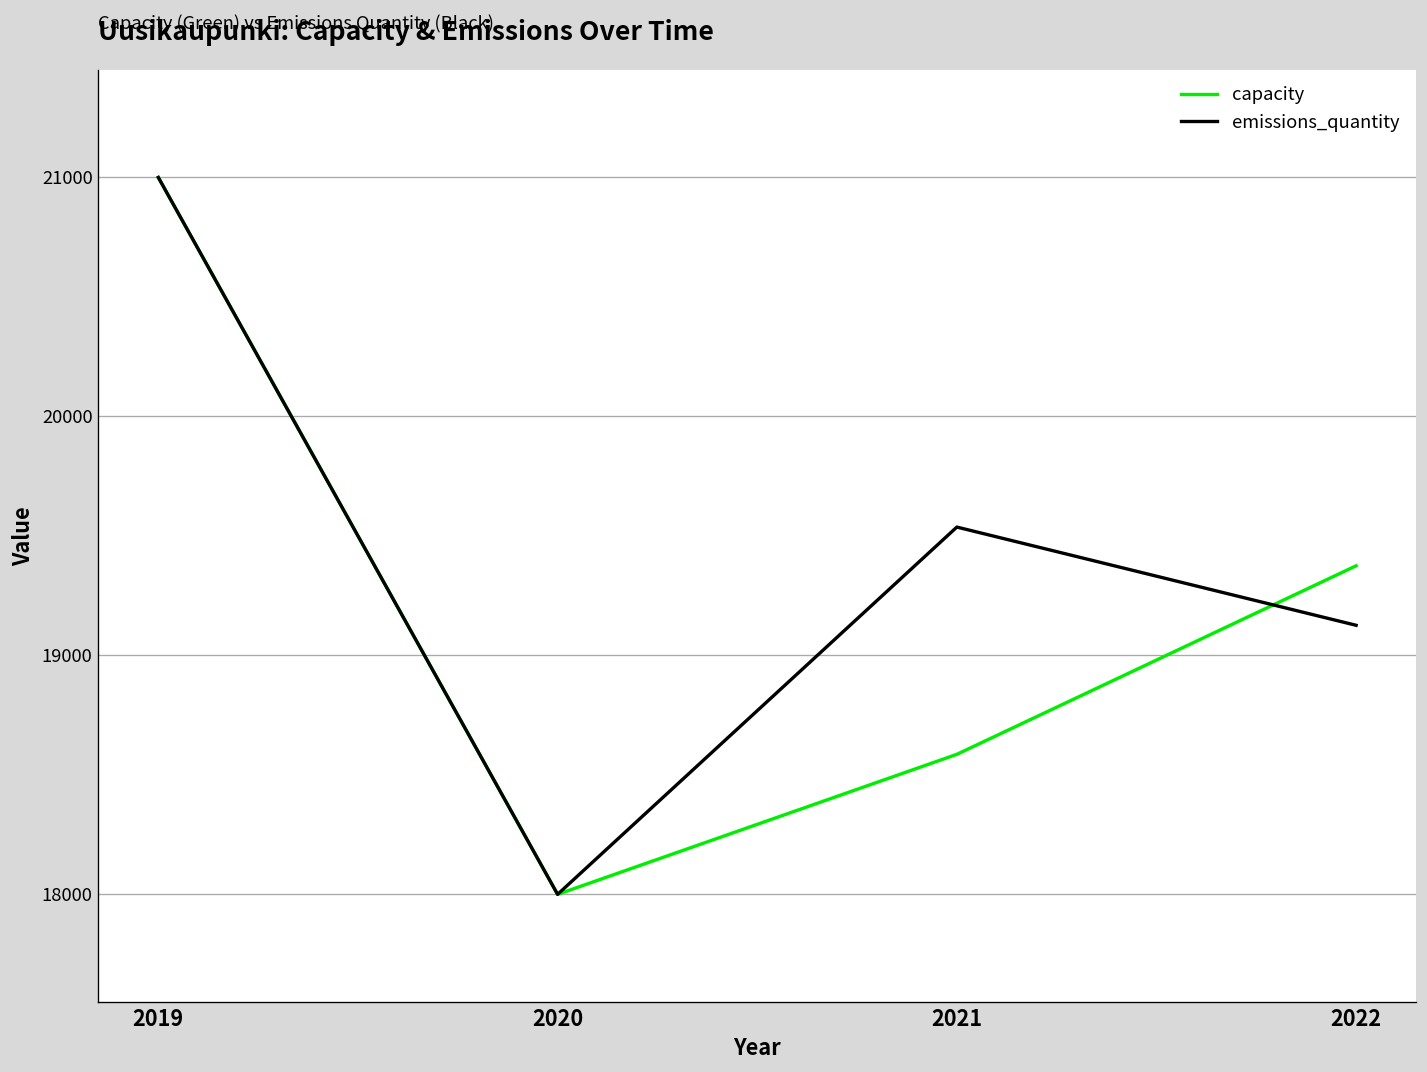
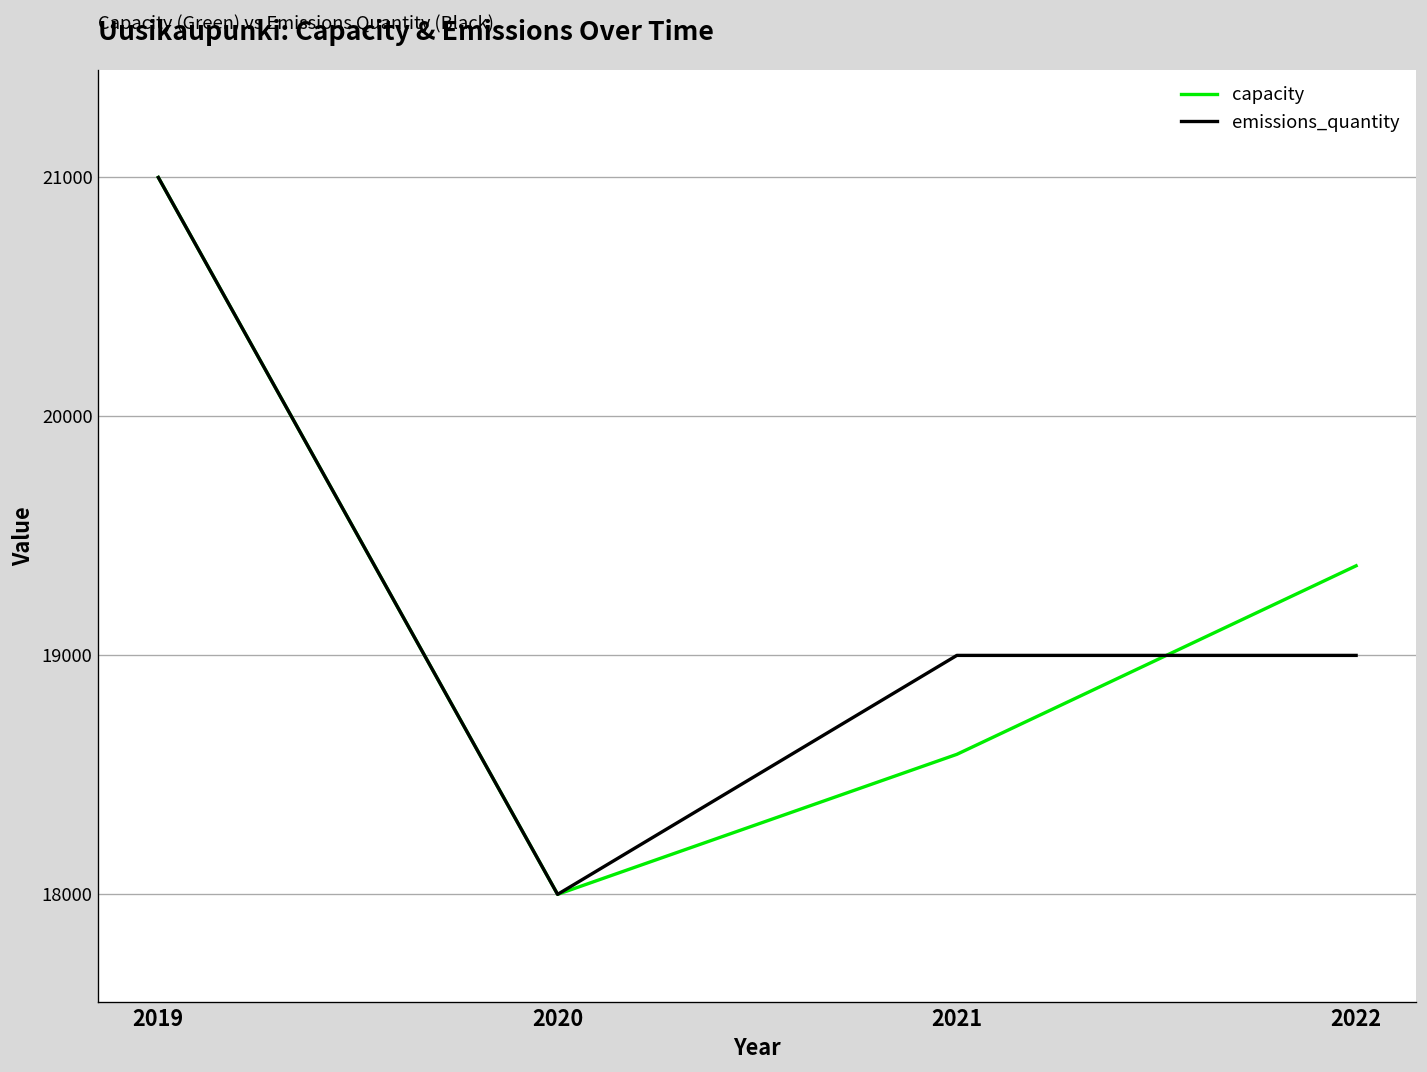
  {
    "capacity": {
      "2021": 18590,
      "2022": 19380
    },
    "emissions_quantity": {
-     "2021": 19540,
-     "2022": 19130
+     "2021": 19000,
+     "2022": 19000
    }
  }
